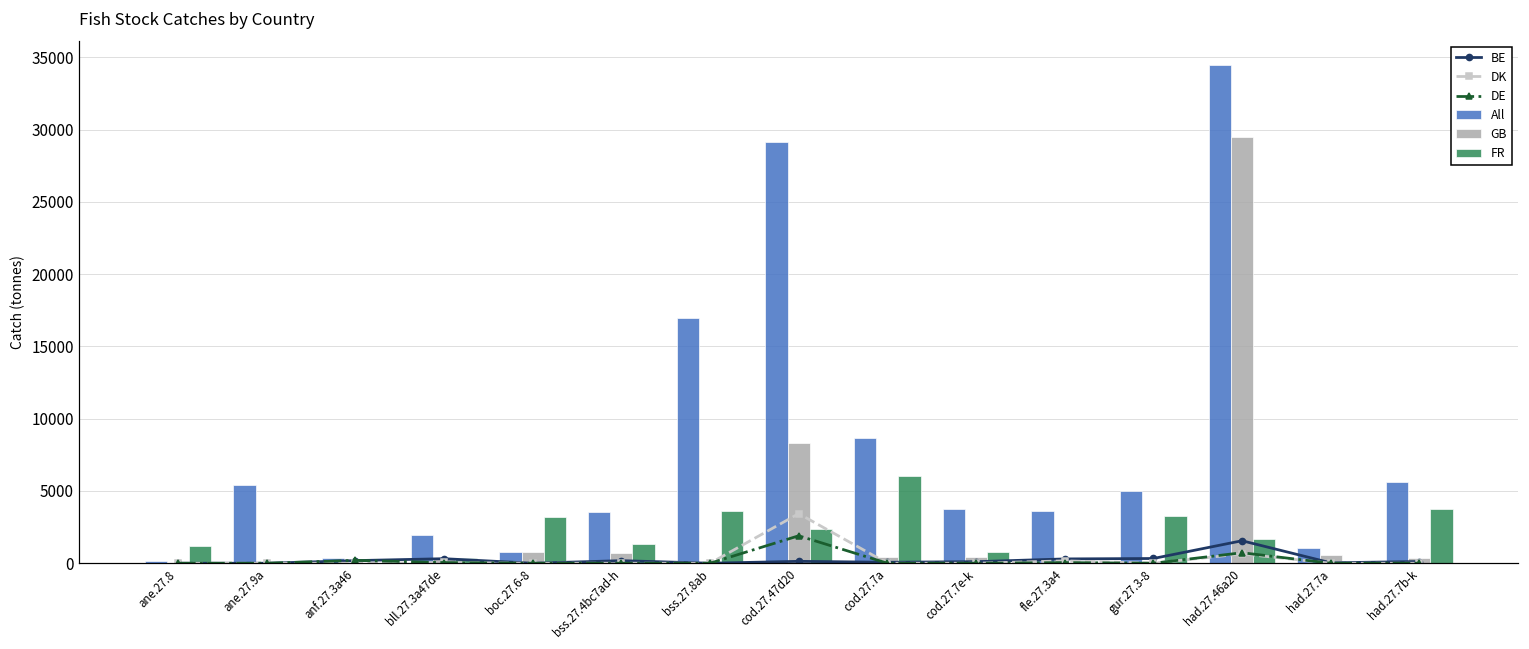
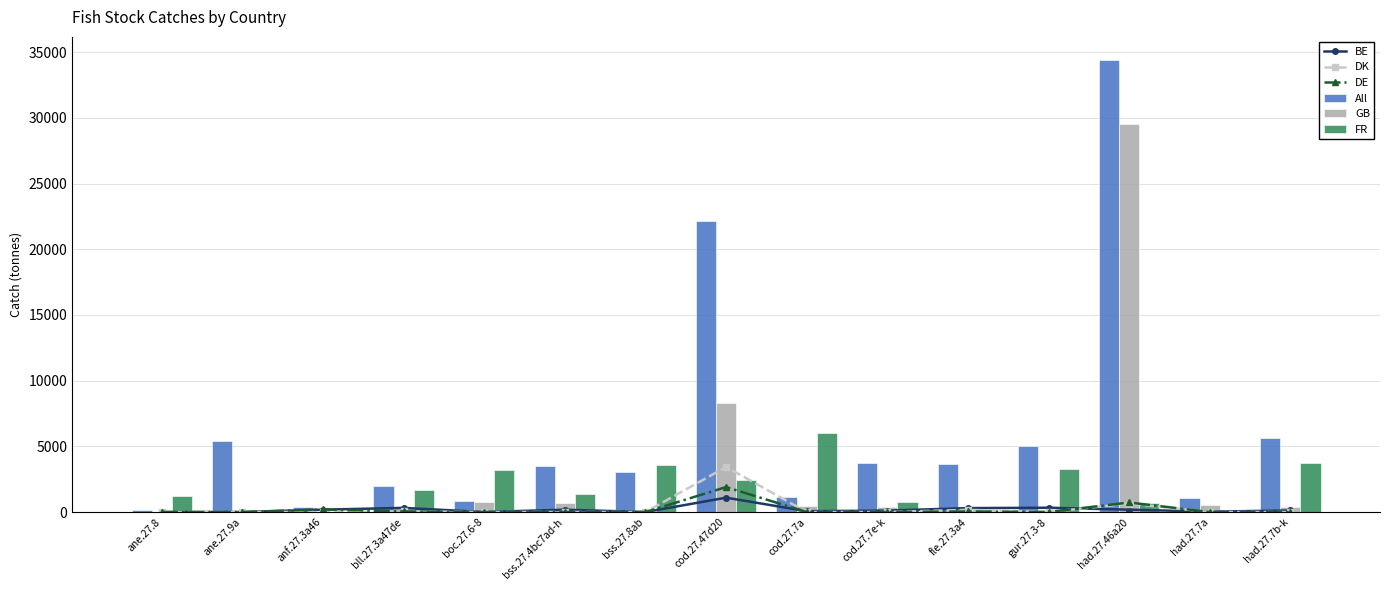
  {
    "All": {
      "ane.27.9a": 5400,
      "anf.27.3a46": 400,
      "bll.27.3a47de": 2000,
      "boc.27.6-8": 800,
      "bss.27.4bc7ad-h": 3500,
-     "bss.27.8ab": 17000,
-     "cod.27.47d20": 29100,
-     "cod.27.7a": 8700,
+     "bss.27.8ab": 3100,
+     "cod.27.47d20": 22100,
+     "cod.27.7a": 1100,
      "cod.27.7e-k": 3800,
      "fle.27.3a4": 3600,
      "gur.27.3-8": 5000,
      "had.27.46a20": 34400,
      "had.27.7a": 1100,
      "had.27.7b-k": 5600
    },
    "BE": {
      "bll.27.3a47de": 300,
-     "cod.27.47d20": 100,
+     "cod.27.47d20": 1100,
      "gur.27.3-8": 300,
-     "had.27.46a20": 1600
+     "had.27.46a20": 200
    },
    "FR": {
      "ane.27.8": 1200,
      "ane.27.9a": 0,
      "anf.27.3a46": 0,
-     "bll.27.3a47de": 300,
+     "bll.27.3a47de": 1700,
      "boc.27.6-8": 3200,
      "bss.27.4bc7ad-h": 1300,
      "bss.27.8ab": 3600,
      "cod.27.47d20": 2400,
      "cod.27.7a": 6000,
      "cod.27.7e-k": 800,
      "gur.27.3-8": 3300,
-     "had.27.46a20": 1700,
+     "had.27.46a20": 700,
      "had.27.7b-k": 3700
    },
    "DE": {
      "cod.27.47d20": 1900
    }
  }
